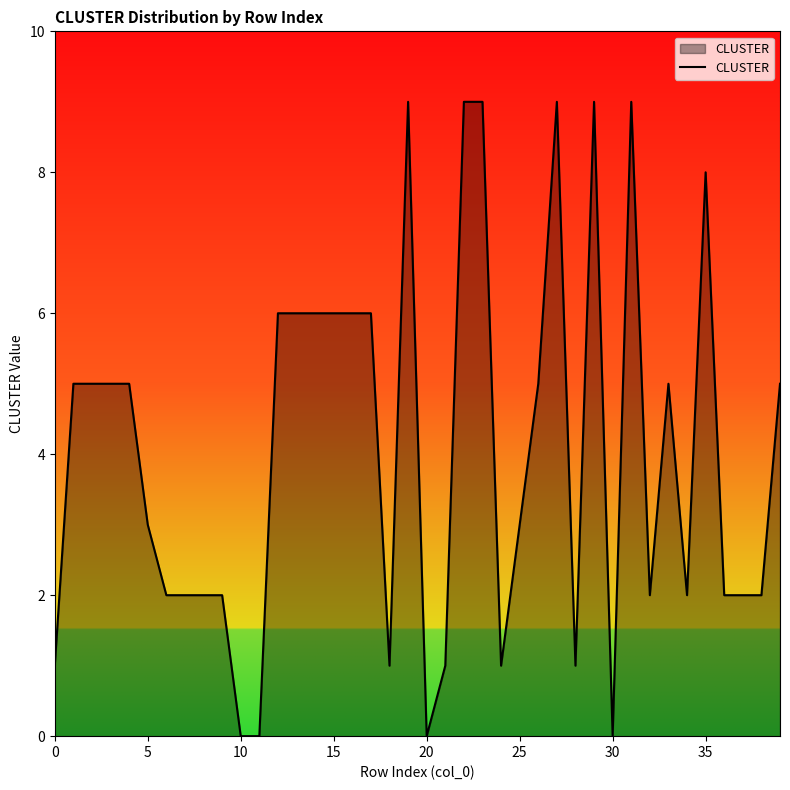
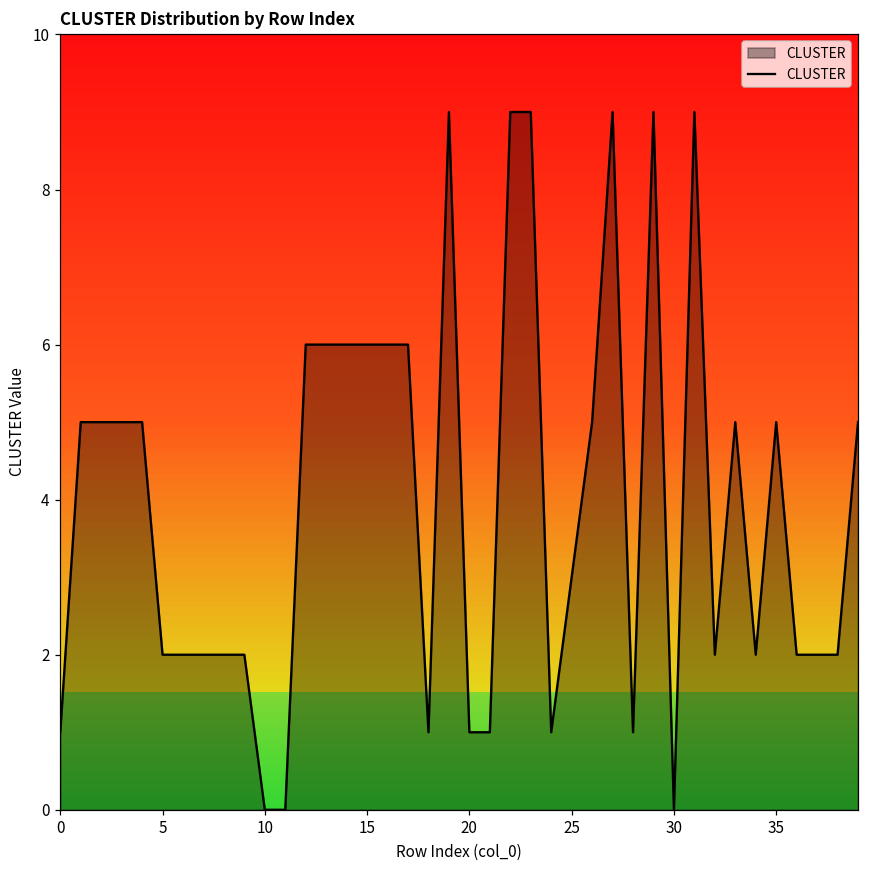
  {
    "0": 1,
-   "5": 3,
+   "5": 2,
    "10": 0,
    "15": 6,
-   "20": 0,
+   "20": 1,
    "25": 3,
    "30": 0,
-   "35": 8
+   "35": 5
  }
